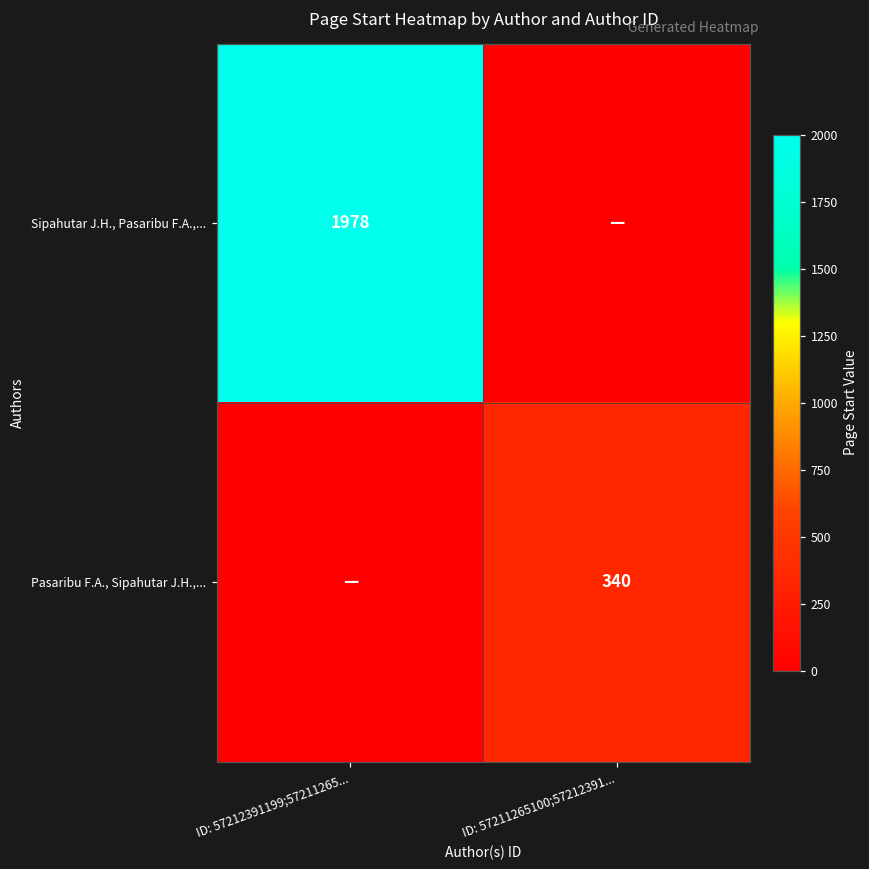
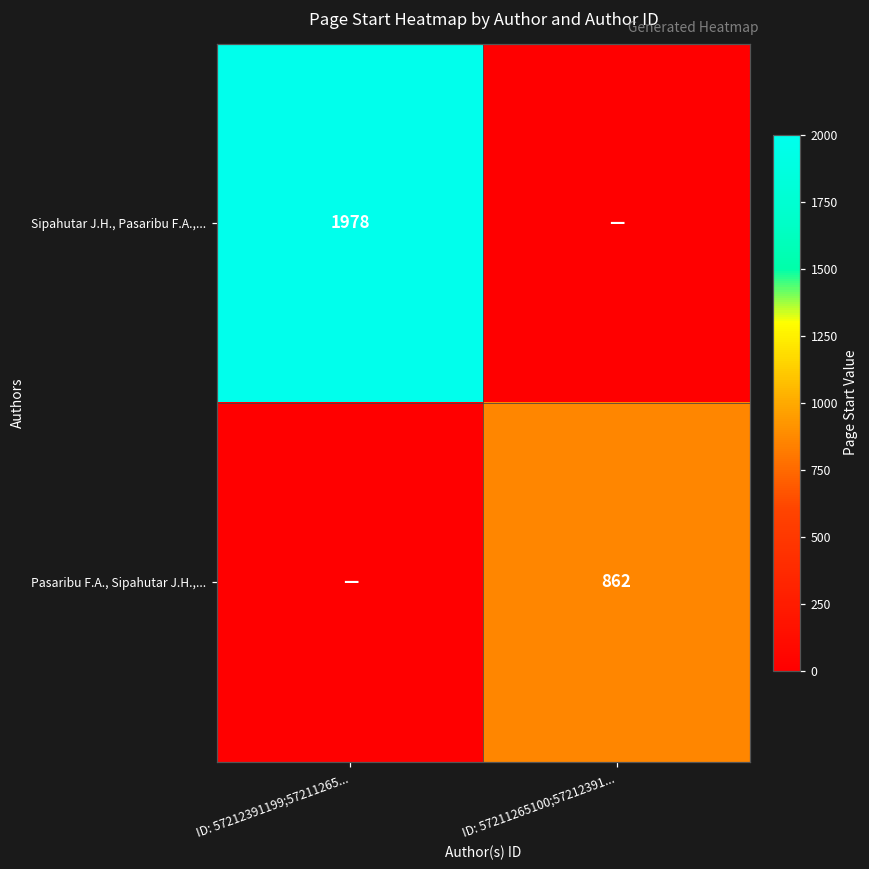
  {
    "Sipahutar J.H., Pasaribu F.A.,...": {
      "ID: 57212391199;57211265...": 1978
    },
    "Pasaribu F.A., Sipahutar J.H.,...": {
-     "ID: 57211265100;57212391...": 340
+     "ID: 57211265100;57212391...": 862
    }
  }
